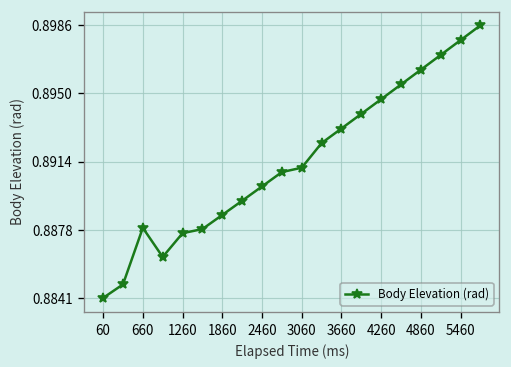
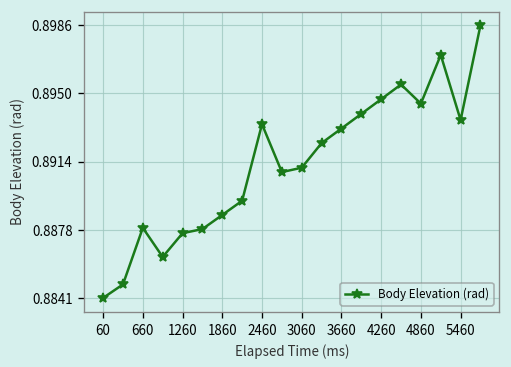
  {
    "60": 0.8841,
    "660": 0.8879,
    "1260": 0.8876,
    "1860": 0.8886,
-   "2460": 0.8901,
+   "2460": 0.8934,
    "3060": 0.8911,
    "3660": 0.8931,
    "4260": 0.8947,
-   "4860": 0.8963,
-   "5460": 0.8978
+   "4860": 0.8945,
+   "5460": 0.8936
  }
